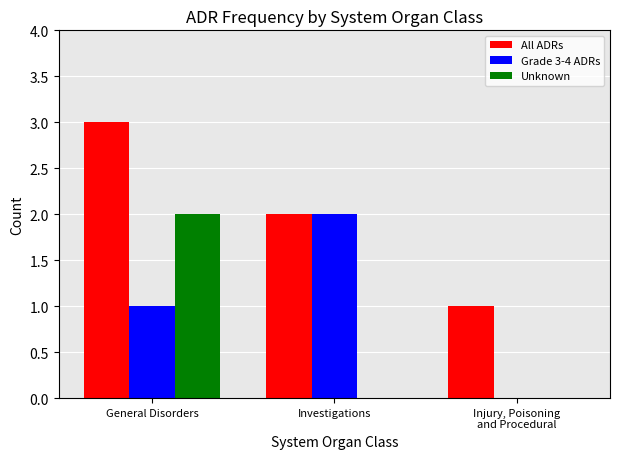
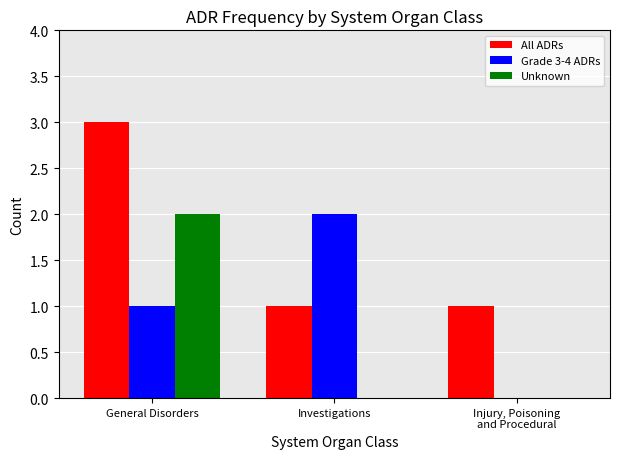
  {
    "All ADRs": {
      "General Disorders": 3,
-     "Investigations": 2,
+     "Investigations": 1,
      "Injury, Poisoning and Procedural": 1
    },
    "Grade 3-4 ADRs": {
      "General Disorders": 1,
      "Investigations": 2,
      "Injury, Poisoning and Procedural": 0
    },
    "Unknown": {
      "General Disorders": 2,
      "Investigations": 0,
      "Injury, Poisoning and Procedural": 0
    }
  }
